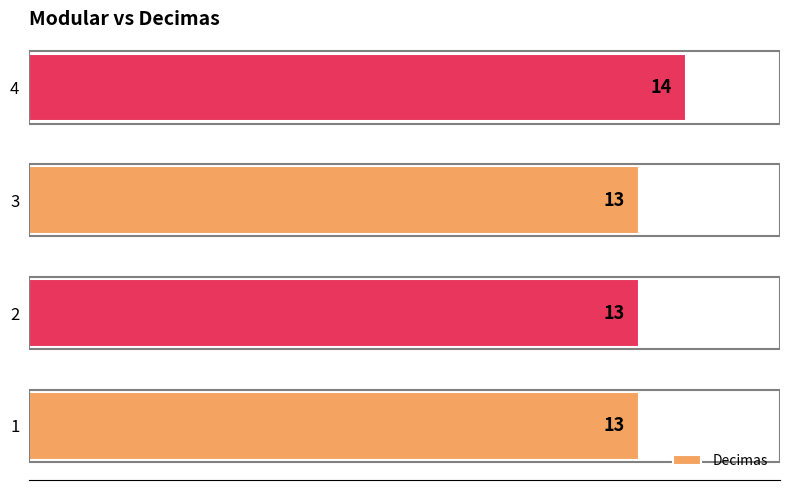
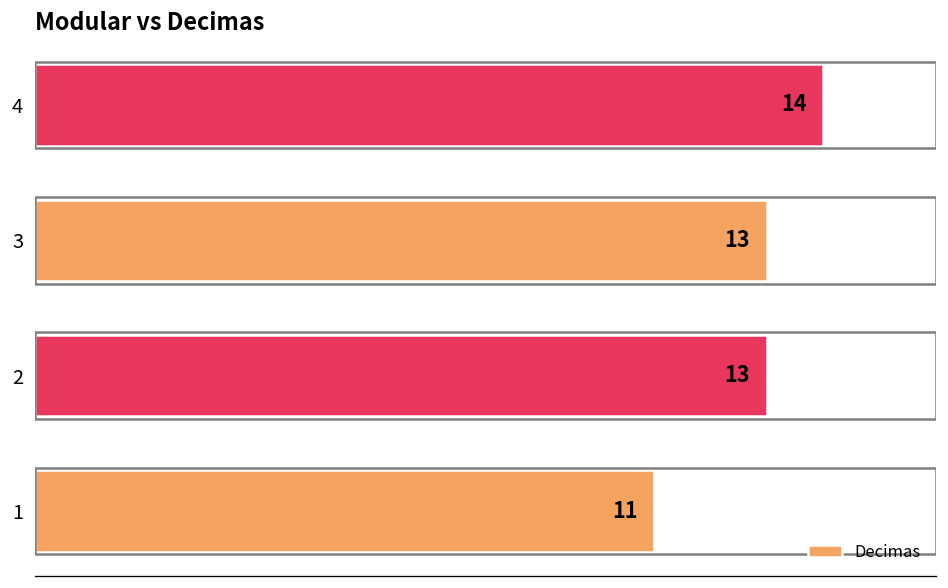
  {
    "4": 14,
    "3": 13,
    "2": 13,
-   "1": 13
+   "1": 11
  }
